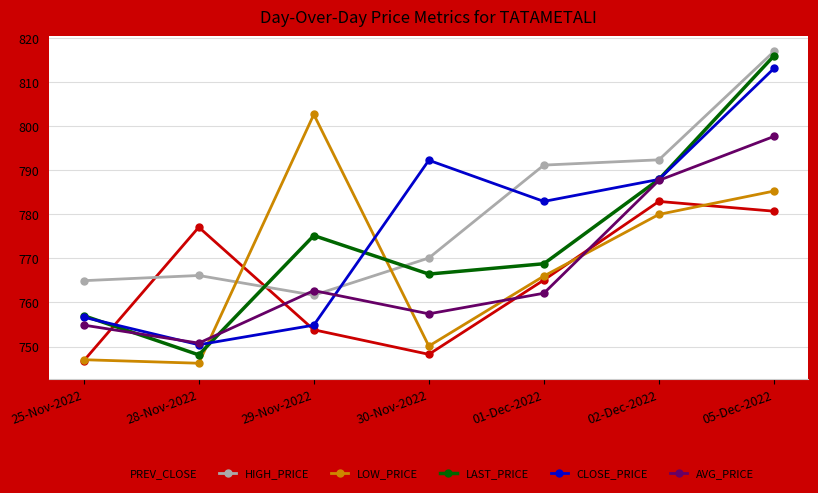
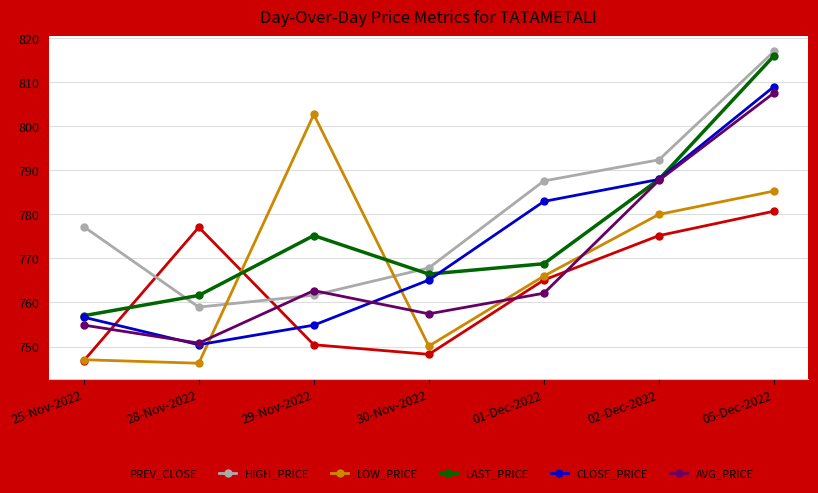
  {
    "PREV_CLOSE": {
      "28-Nov-2022": 777,
-     "29-Nov-2022": 754,
+     "29-Nov-2022": 750,
      "30-Nov-2022": 748,
      "01-Dec-2022": 765,
-     "02-Dec-2022": 783,
+     "02-Dec-2022": 775,
      "05-Dec-2022": 781
    },
    "HIGH_PRICE": {
-     "25-Nov-2022": 765,
-     "28-Nov-2022": 766,
+     "25-Nov-2022": 777,
+     "28-Nov-2022": 759,
      "29-Nov-2022": 762,
-     "30-Nov-2022": 770,
-     "01-Dec-2022": 791,
+     "30-Nov-2022": 768,
+     "01-Dec-2022": 788,
      "02-Dec-2022": 792,
      "05-Dec-2022": 817
    },
    "LOW_PRICE": {
      "28-Nov-2022": 746,
      "29-Nov-2022": 803,
      "30-Nov-2022": 750,
      "01-Dec-2022": 766,
      "02-Dec-2022": 780,
      "05-Dec-2022": 785
    },
    "LAST_PRICE": {
-     "28-Nov-2022": 748,
+     "28-Nov-2022": 762,
      "29-Nov-2022": 775,
      "30-Nov-2022": 766,
      "01-Dec-2022": 769,
      "05-Dec-2022": 816
    },
    "CLOSE_PRICE": {
      "29-Nov-2022": 755,
-     "30-Nov-2022": 792,
+     "30-Nov-2022": 765,
      "01-Dec-2022": 783,
-     "05-Dec-2022": 813
+     "05-Dec-2022": 809
    },
    "AVG_PRICE": {
      "25-Nov-2022": 755,
      "29-Nov-2022": 763,
      "30-Nov-2022": 757,
      "01-Dec-2022": 762,
-     "05-Dec-2022": 798
+     "05-Dec-2022": 808
    }
  }
